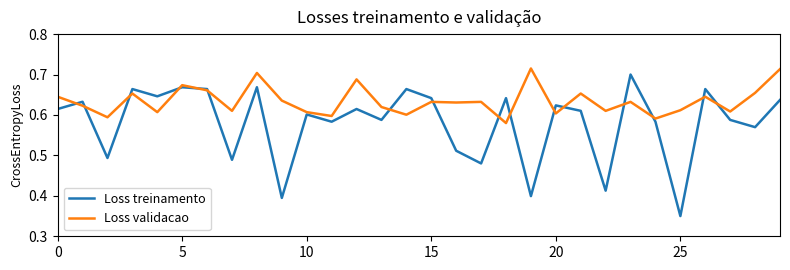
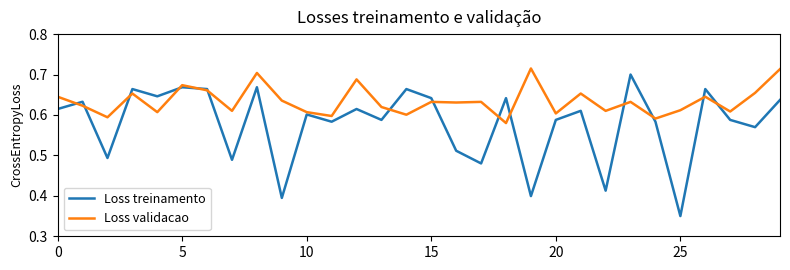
  {
    "Loss treinamento": {
      "0": 0.61,
      "15": 0.64,
-     "20": 0.62,
+     "20": 0.59,
      "25": 0.35
    },
    "Loss validacao": {
      "0": 0.65,
      "15": 0.63,
      "20": 0.60,
      "25": 0.61
    }
  }
